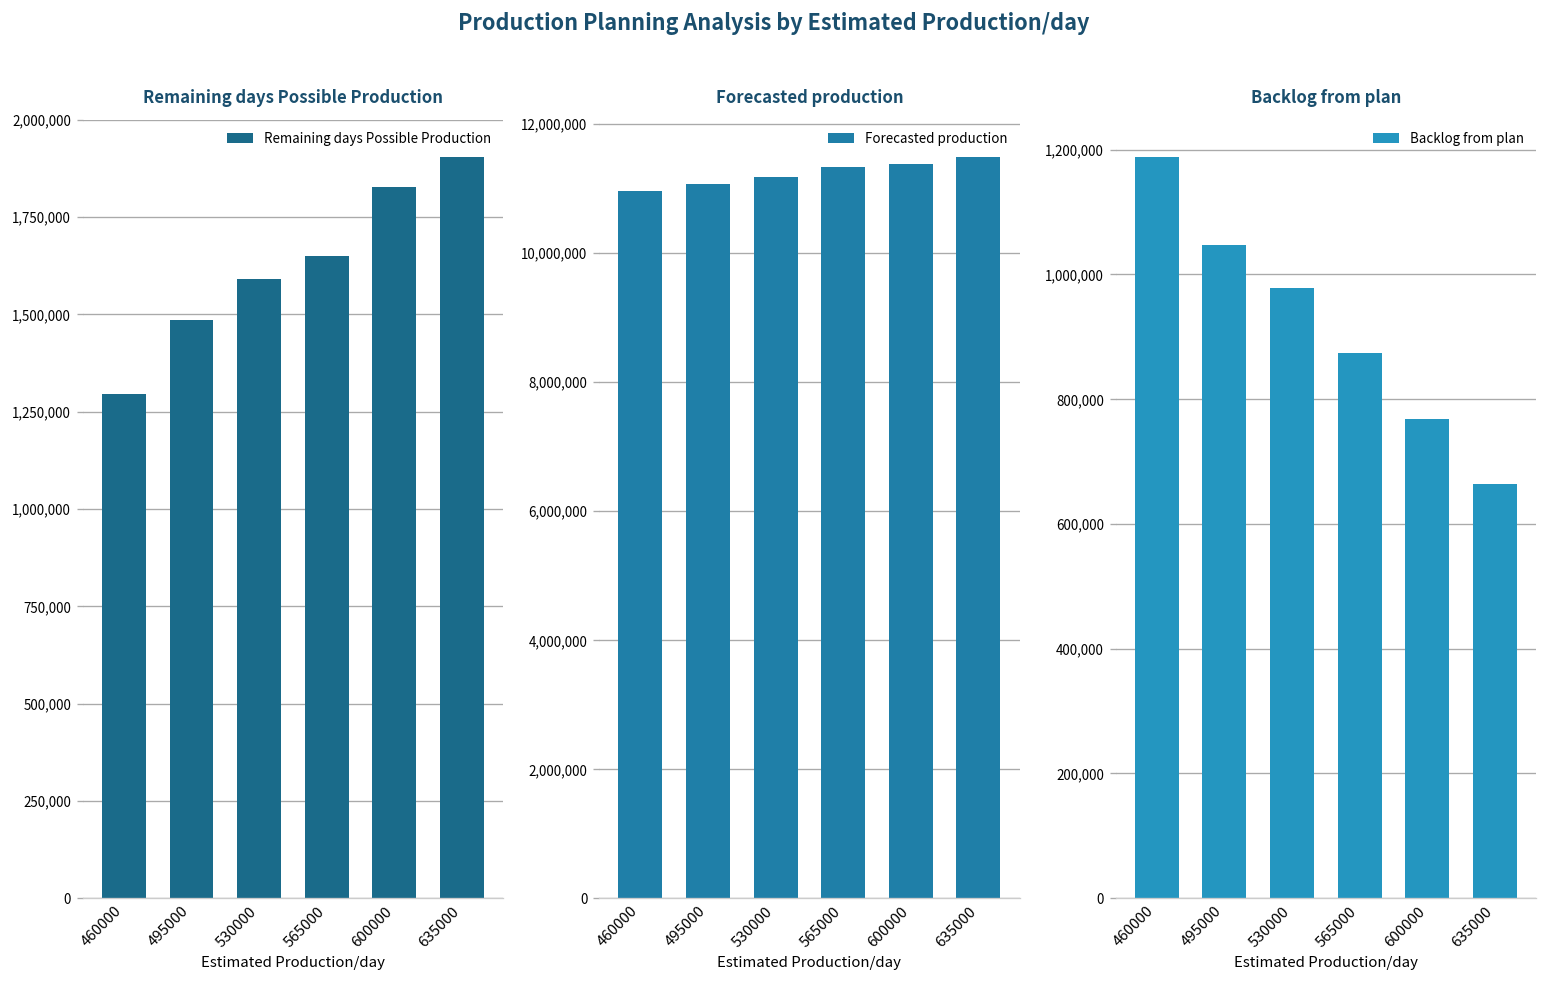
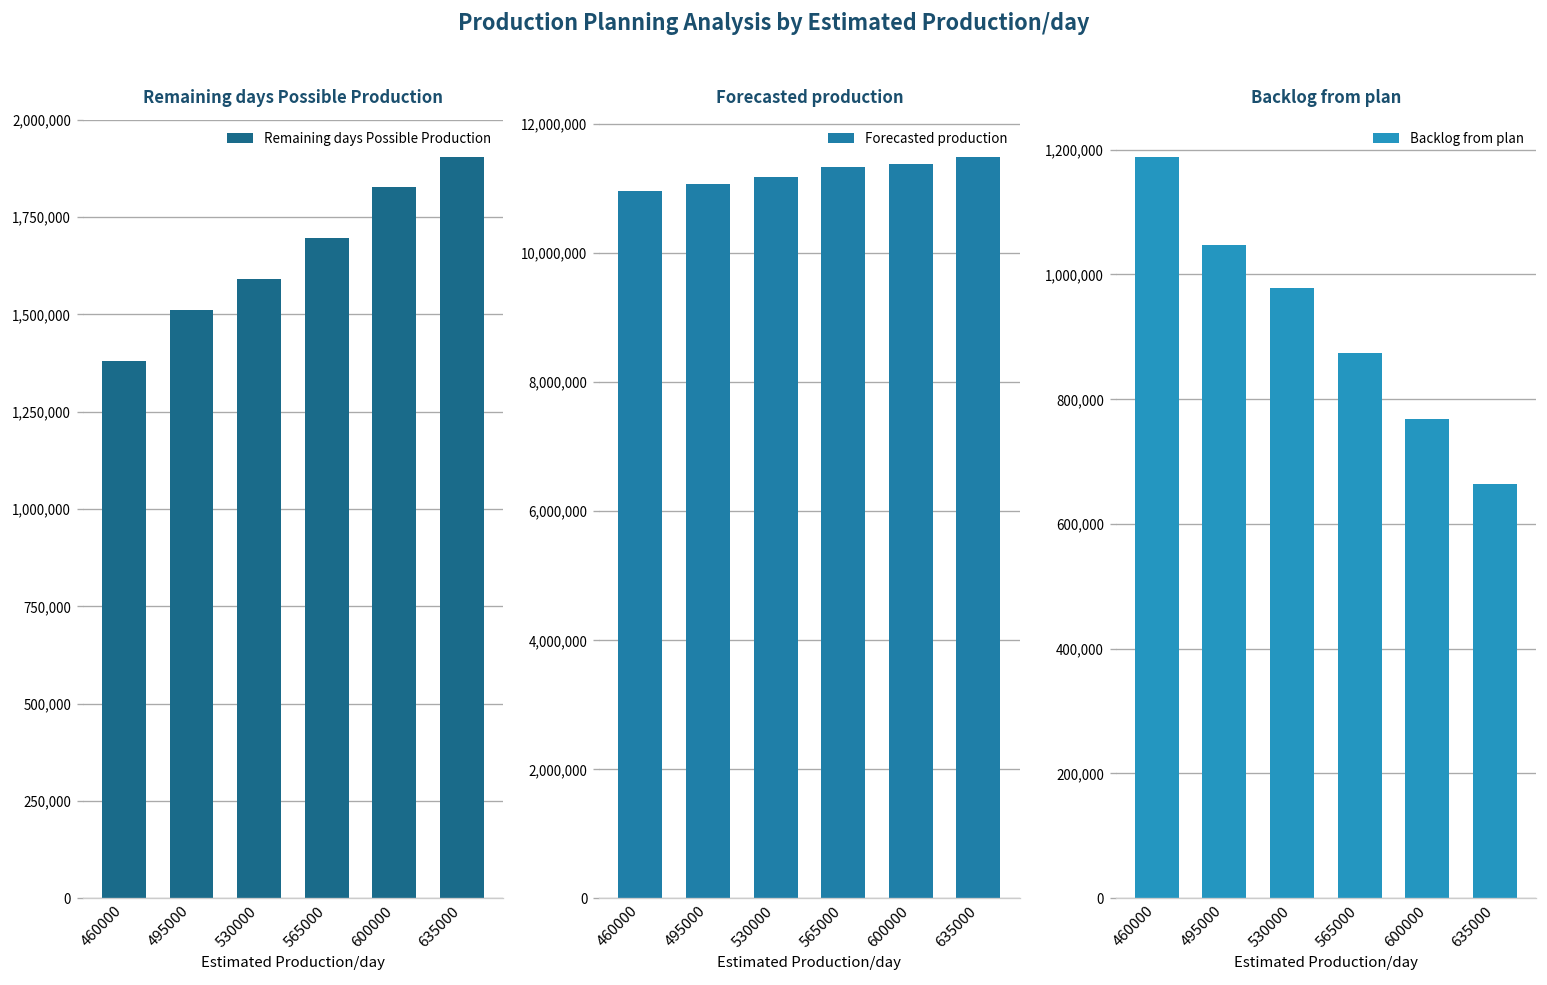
  {
    "Remaining days Possible Production": {
-     "460000": "1,300,000",
-     "495000": "1,490,000",
+     "460000": "1,380,000",
+     "495000": "1,510,000",
      "530000": "1,590,000",
-     "565000": "1,650,000",
+     "565000": "1,700,000",
      "600000": "1,830,000",
      "635000": "1,910,000"
    },
    "Forecasted production": {
      "460000": "11,000,000",
      "495000": "11,100,000",
      "530000": "11,200,000",
      "565000": "11,300,000",
      "600000": "11,400,000",
      "635000": "11,500,000"
    },
    "Backlog from plan": {
      "460000": "1,190,000",
      "495000": "1,050,000",
      "530000": "980,000",
      "565000": "870,000",
      "600000": "770,000",
      "635000": "660,000"
    }
  }
